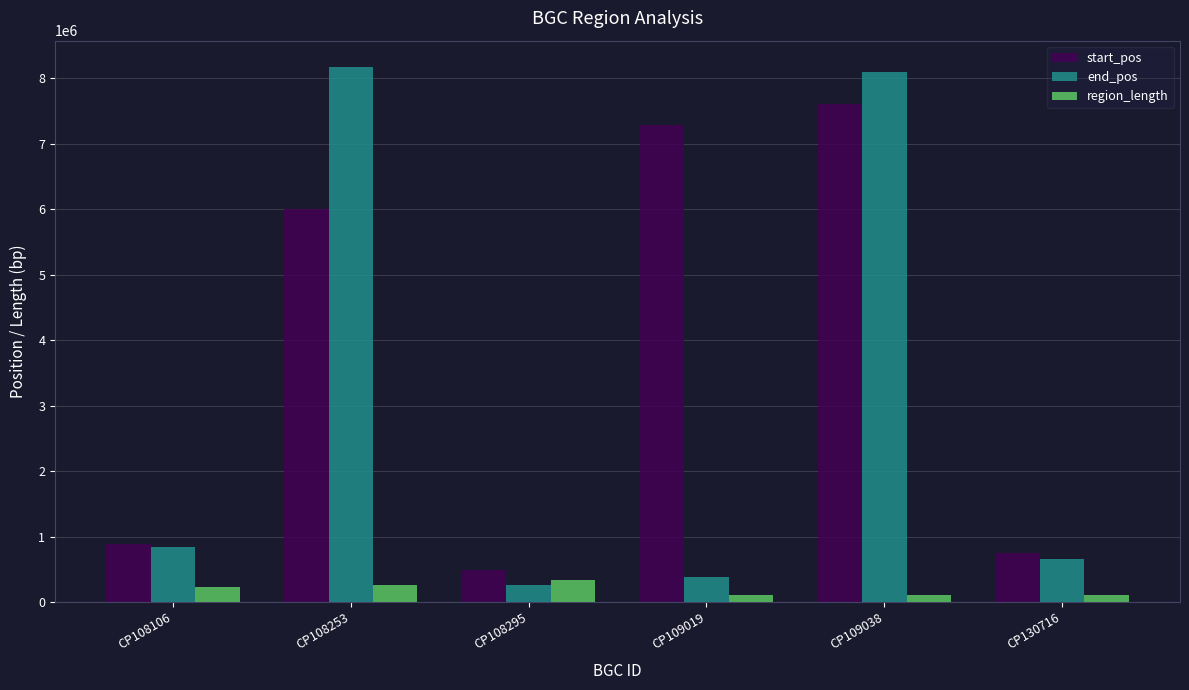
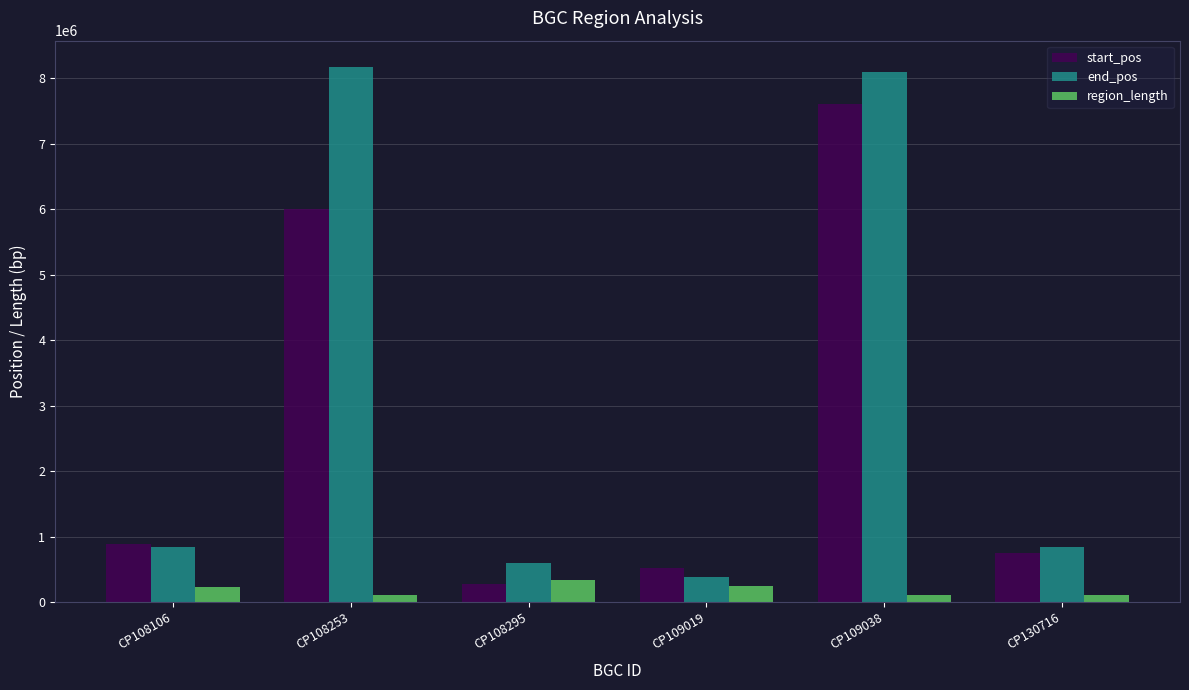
  {
    "start_pos": {
      "CP108106": 900000,
      "CP108253": 6000000,
-     "CP108295": 500000,
-     "CP109019": 7300000,
+     "CP108295": 300000,
+     "CP109019": 500000,
      "CP109038": 7600000,
      "CP130716": 700000
    },
    "end_pos": {
      "CP108106": 800000,
      "CP108253": 8200000,
-     "CP108295": 300000,
+     "CP108295": 600000,
      "CP109019": 400000,
      "CP109038": 8100000,
-     "CP130716": 600000
+     "CP130716": 800000
    },
    "region_length": {
      "CP108106": 200000,
-     "CP108253": 300000,
+     "CP108253": 100000,
      "CP108295": 300000,
-     "CP109019": 100000,
+     "CP109019": 200000,
      "CP109038": 100000,
      "CP130716": 100000
    }
  }
